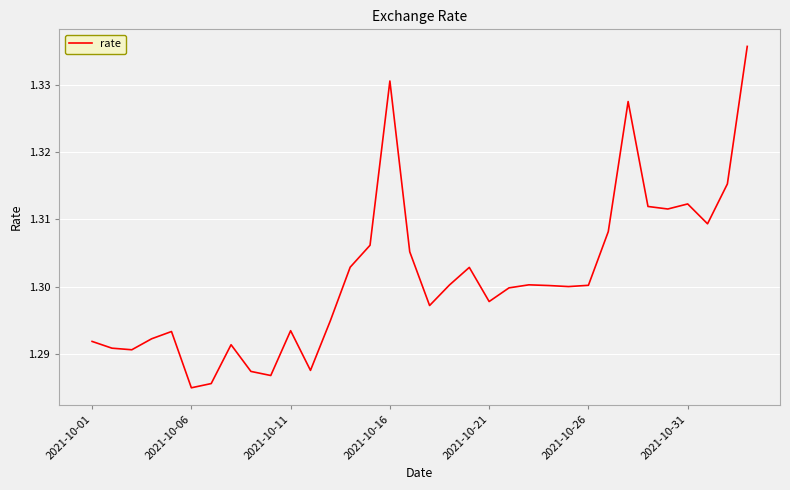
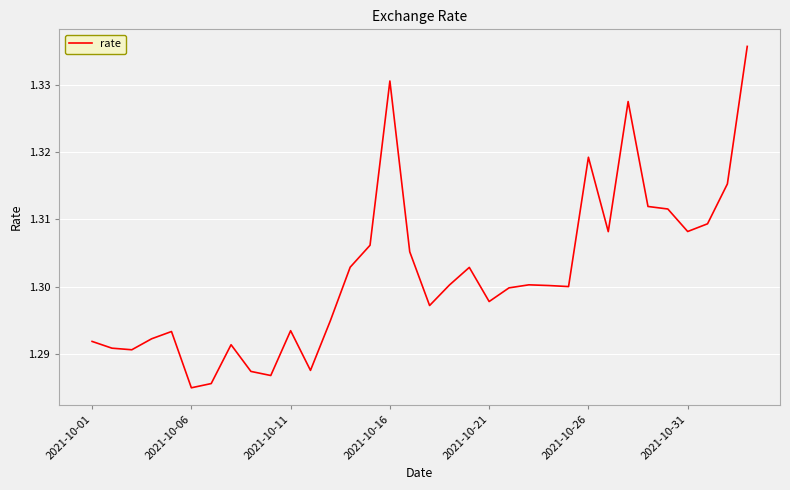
  {
    "2021-10-01": 1.292,
    "2021-10-06": 1.285,
    "2021-10-11": 1.294,
    "2021-10-16": 1.331,
    "2021-10-21": 1.298,
-   "2021-10-26": 1.300,
-   "2021-10-31": 1.312
+   "2021-10-26": 1.319,
+   "2021-10-31": 1.308
  }
